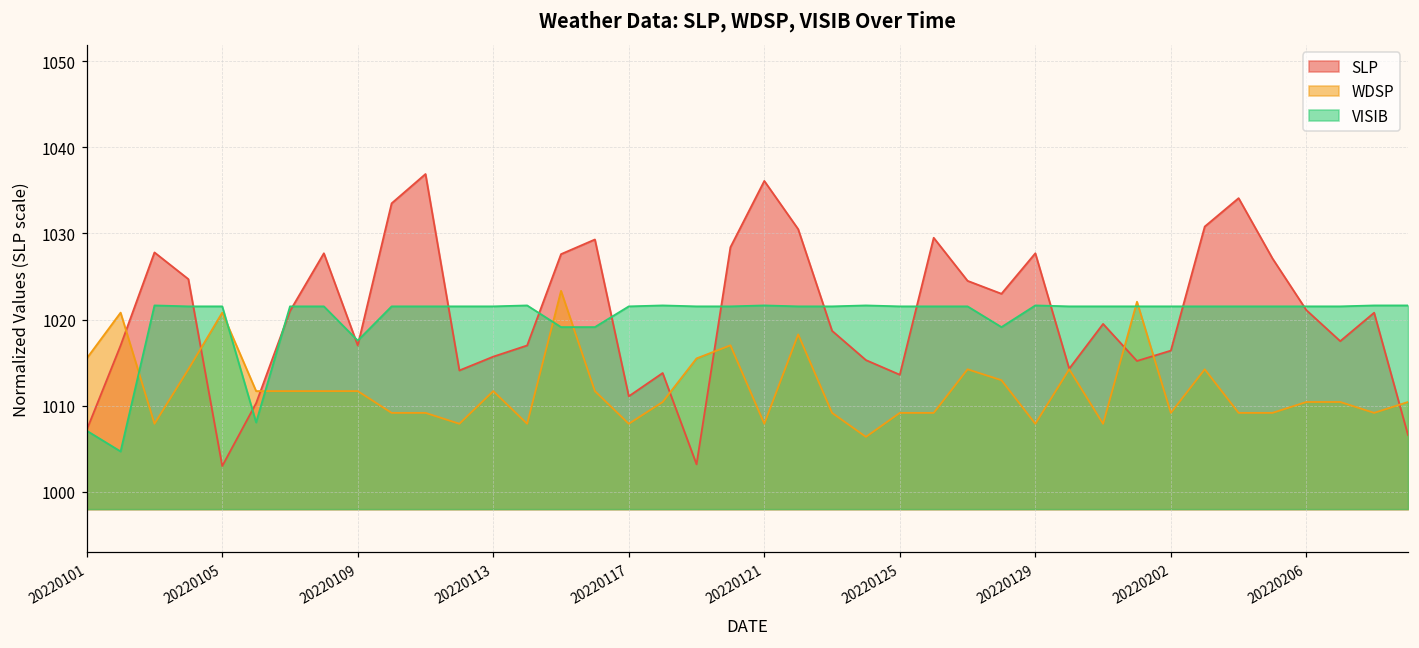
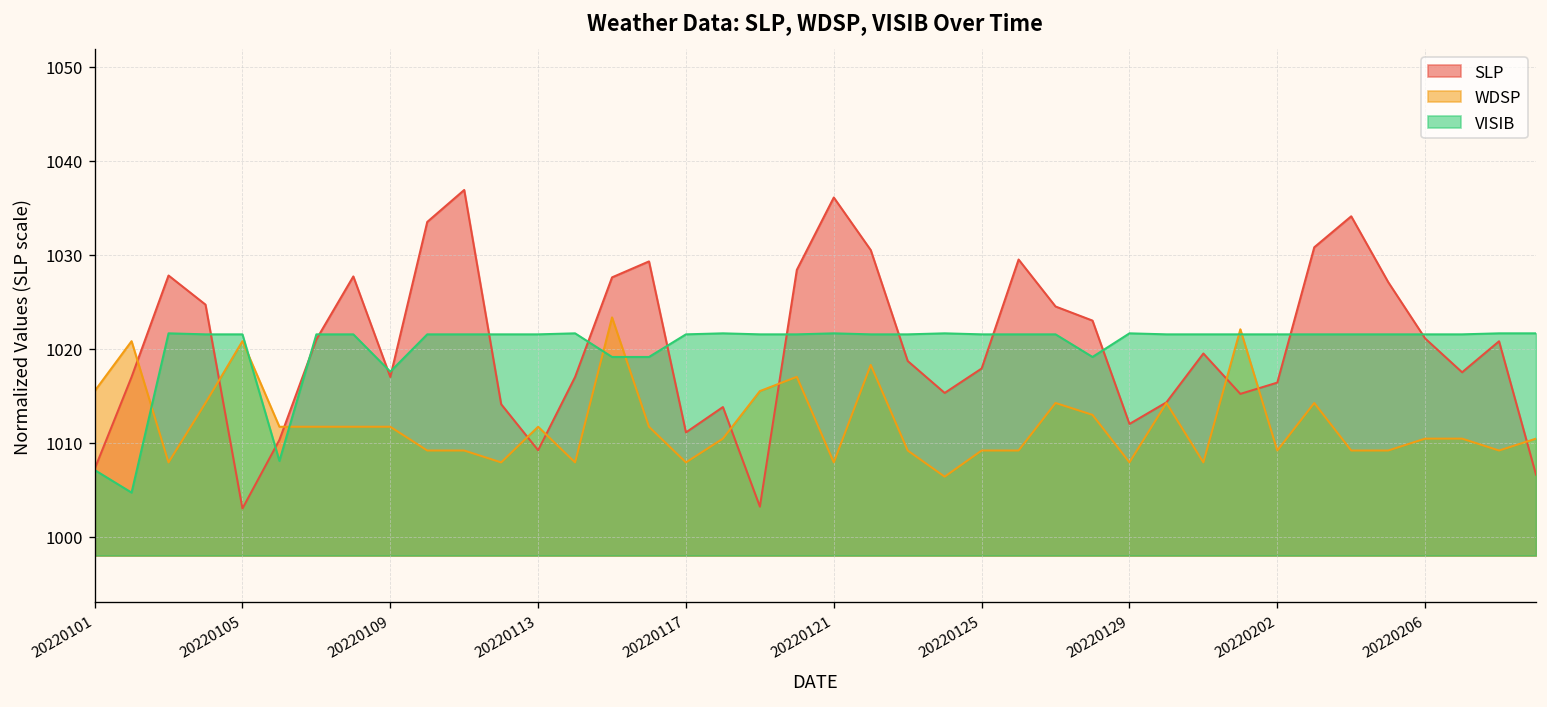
  {
    "SLP": {
      "20220105": 1003,
      "20220109": 1017,
-     "20220113": 1016,
+     "20220113": 1009,
      "20220117": 1011,
      "20220121": 1036,
-     "20220125": 1014,
-     "20220129": 1028,
+     "20220125": 1018,
+     "20220129": 1012,
      "20220202": 1016,
      "20220206": 1021
    },
    "WDSP": {
      "20220101": 1015,
      "20220105": 1021,
      "20220109": 1012,
      "20220113": 1012,
      "20220117": 1008,
      "20220121": 1008,
      "20220125": 1009,
      "20220129": 1008,
      "20220202": 1009,
      "20220206": 1010
    },
    "VISIB": {
      "20220105": 1022,
      "20220109": 1018,
      "20220113": 1022,
      "20220117": 1022,
      "20220121": 1022,
      "20220125": 1022,
      "20220129": 1022,
      "20220202": 1022,
      "20220206": 1022
    }
  }
